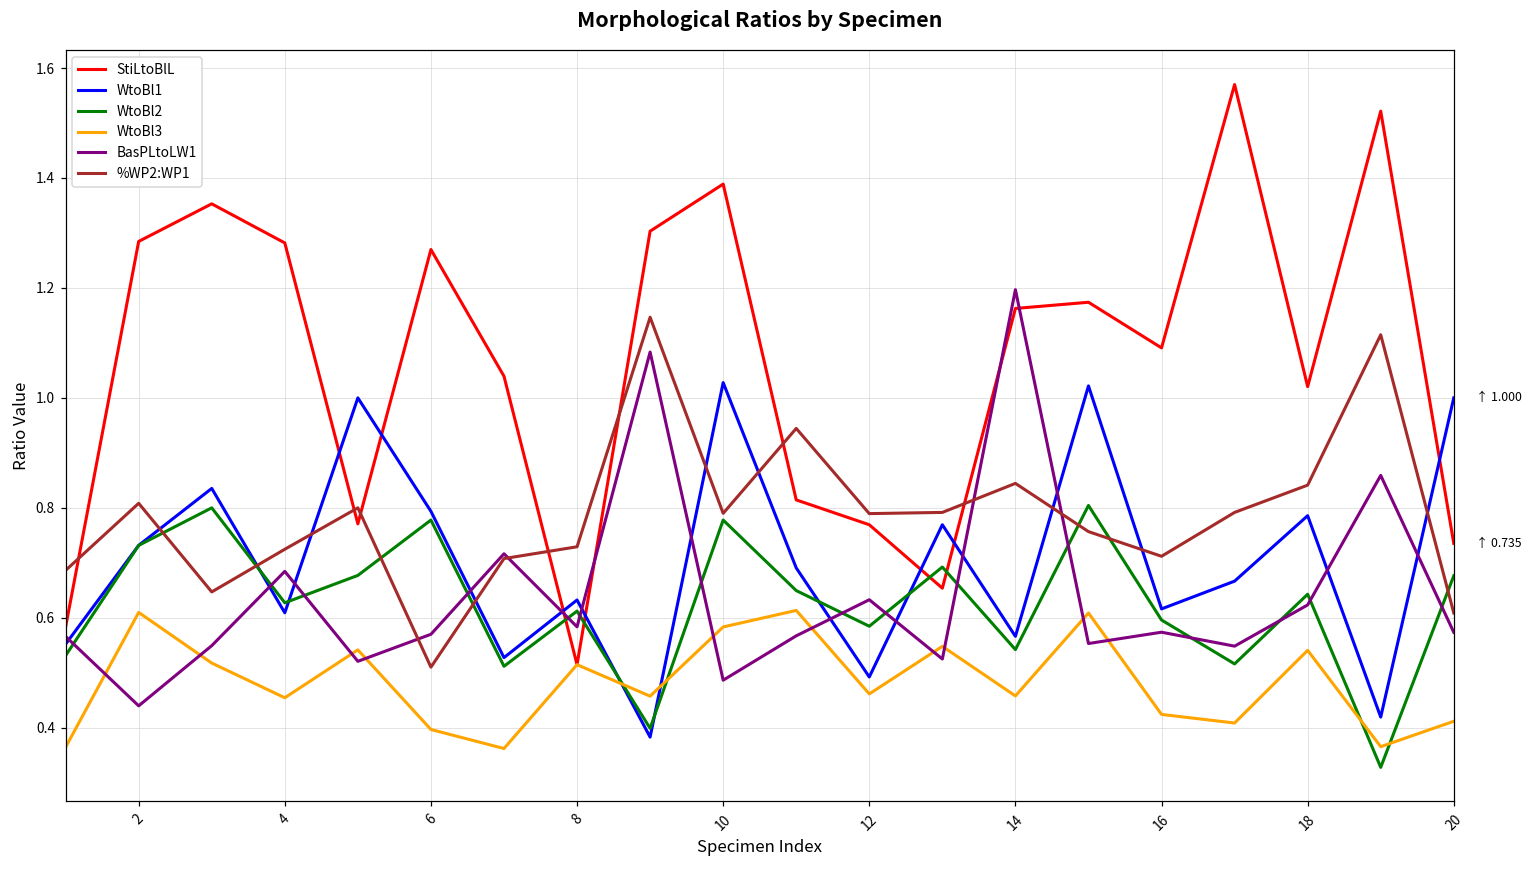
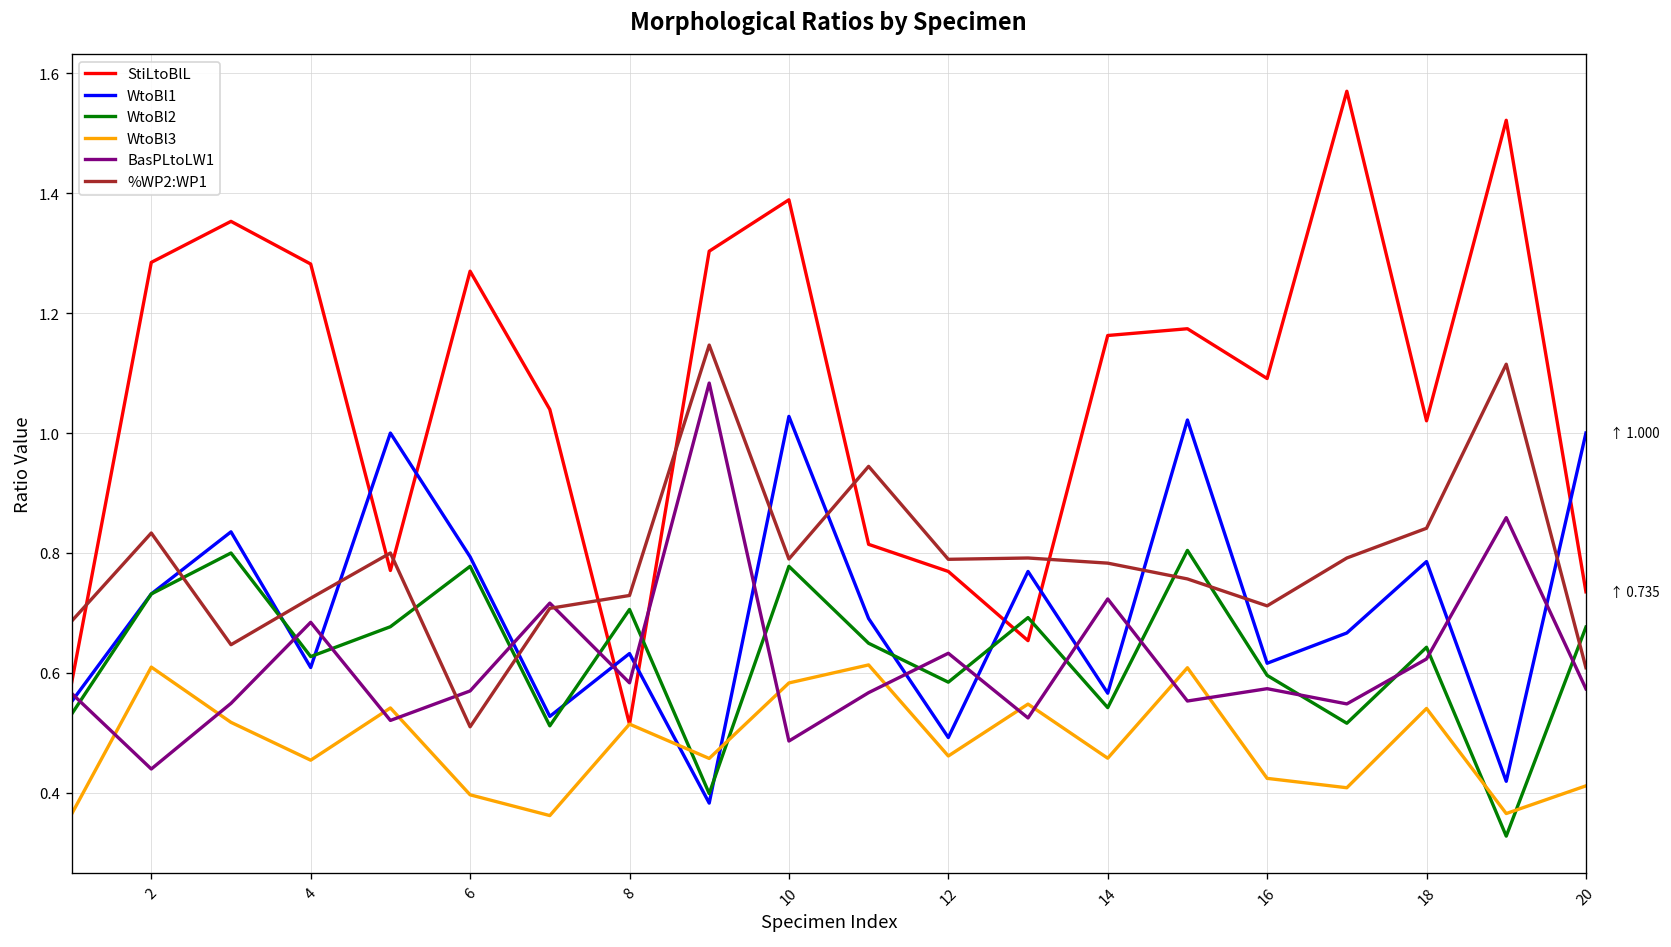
  {
    "StiLtoBlL": {
      "20": 0.735
    },
    "WtoBl1": {
      "20": 1.000
    },
    "WtoBl2": {
      "4": 0.63,
      "6": 0.78,
-     "8": 0.61,
+     "8": 0.71,
      "10": 0.78,
      "12": 0.58,
      "14": 0.54,
      "16": 0.60,
      "18": 0.64,
      "20": 0.68
    },
    "WtoBl3": {
      "2": 0.61,
      "4": 0.45,
      "6": 0.40,
      "10": 0.58,
      "12": 0.46,
      "14": 0.46,
      "16": 0.42,
      "18": 0.54,
      "20": 0.41
    },
    "BasPLtoLW1": {
      "2": 0.44,
      "4": 0.68,
      "6": 0.57,
      "8": 0.58,
      "10": 0.49,
      "12": 0.63,
-     "14": 1.20,
+     "14": 0.72,
      "16": 0.57,
      "18": 0.62,
      "20": 0.57
    },
    "%WP2:WP1": {
-     "2": 0.81,
+     "2": 0.83,
      "4": 0.72,
      "6": 0.51,
      "8": 0.73,
      "10": 0.79,
      "12": 0.79,
-     "14": 0.84,
+     "14": 0.78,
      "16": 0.71,
      "18": 0.84,
      "20": 0.61
    }
  }
